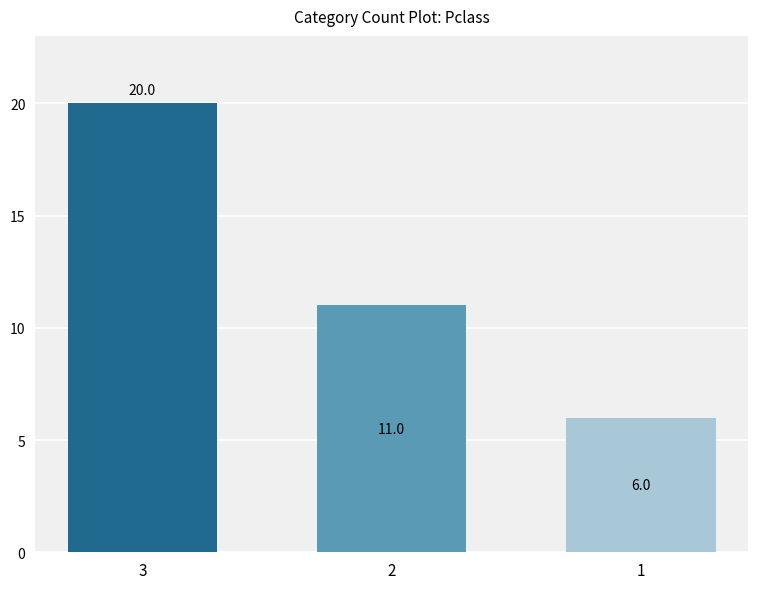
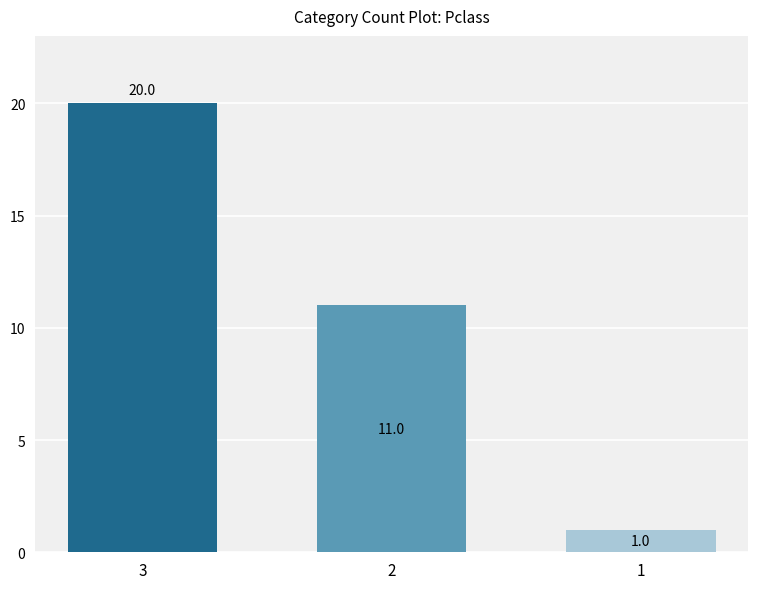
  {
    "3": 20.0,
    "2": 11.0,
-   "1": 6.0
+   "1": 1.0
  }
